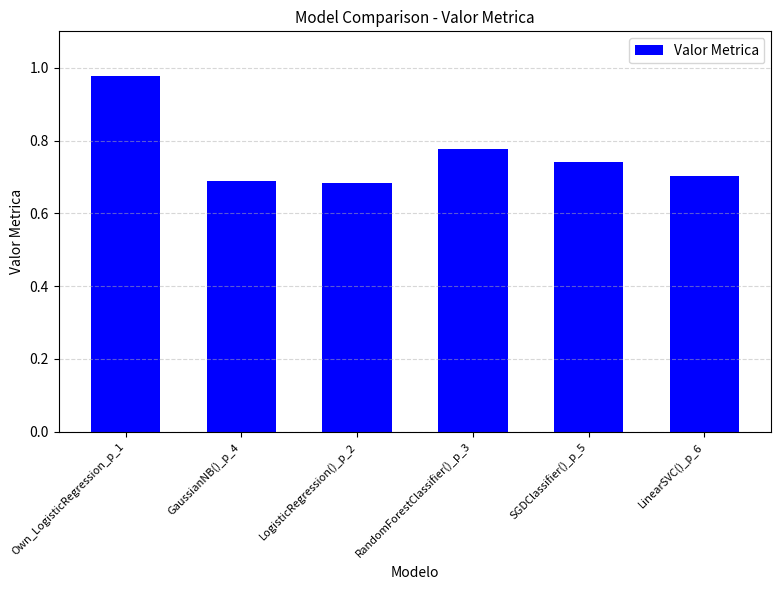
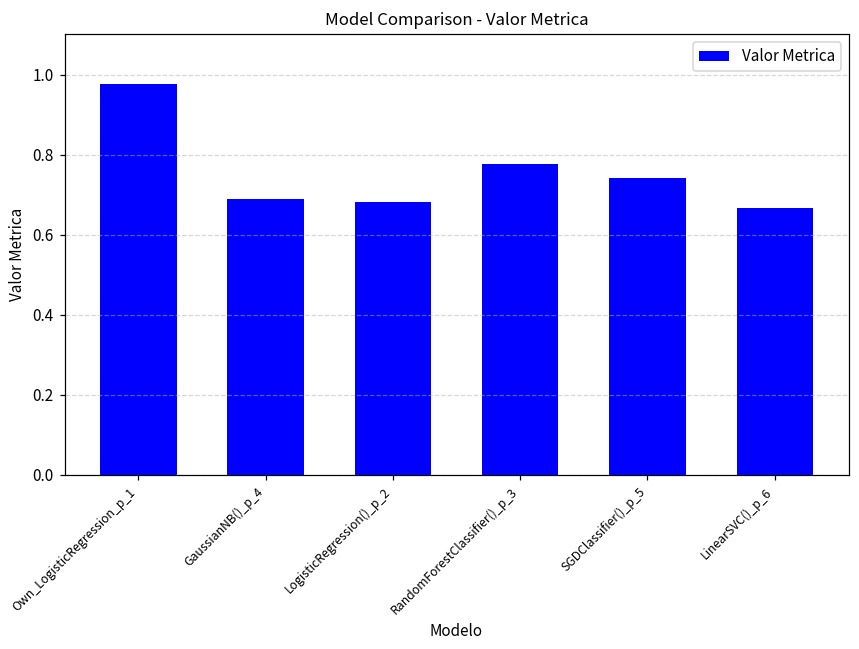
  {
    "Own_LogisticRegression_p_1": 0.98,
    "GaussianNB()_p_4": 0.69,
    "LogisticRegression()_p_2": 0.68,
    "RandomForestClassifier()_p_3": 0.78,
    "SGDClassifier()_p_5": 0.74,
-   "LinearSVC()_p_6": 0.70
+   "LinearSVC()_p_6": 0.67
  }
